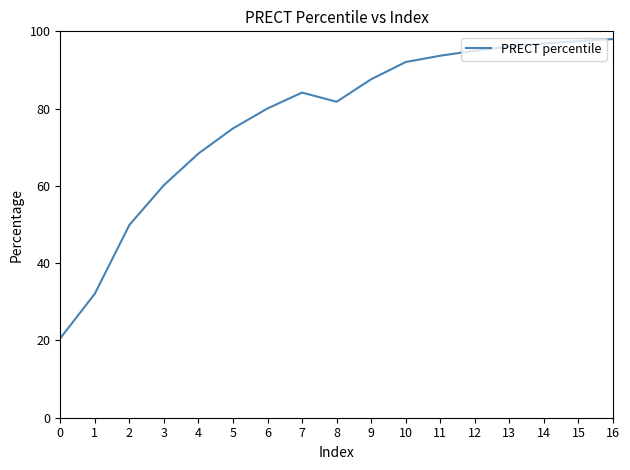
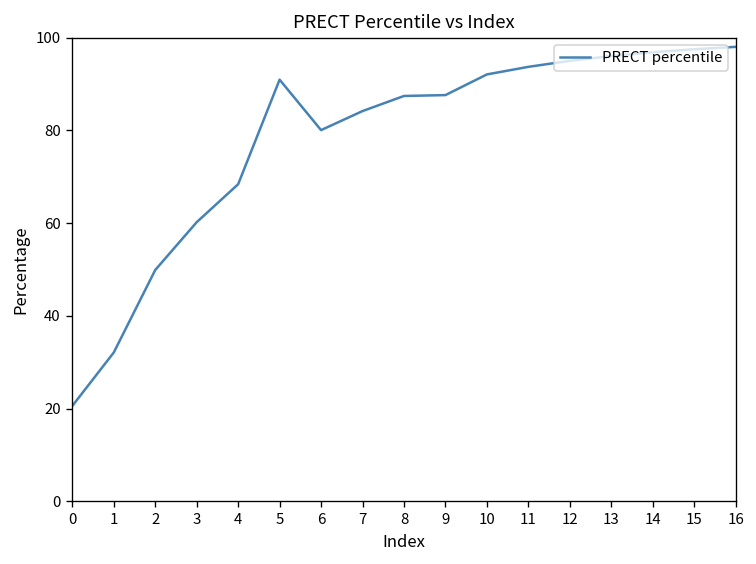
  {
    "0": 21,
    "1": 32,
    "2": 50,
    "3": 60,
    "4": 68,
-   "5": 75,
+   "5": 91,
    "6": 80,
    "7": 84,
-   "8": 82,
+   "8": 87,
    "9": 88,
    "10": 92,
    "11": 94,
    "16": 98
  }
